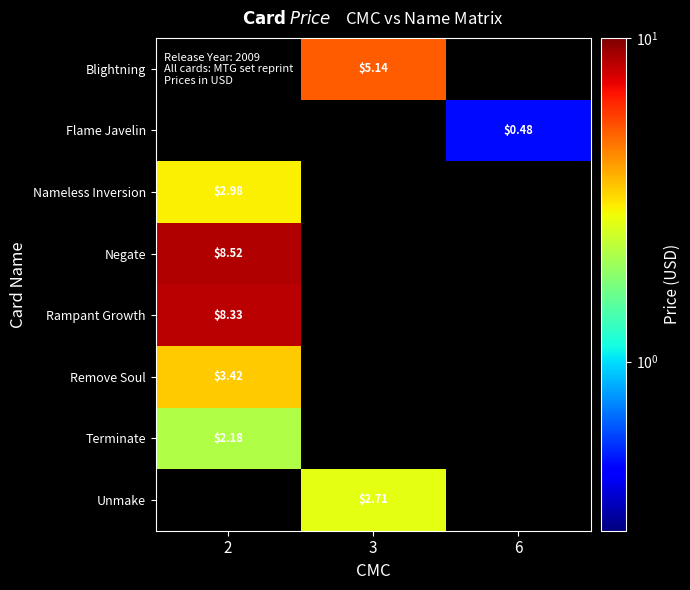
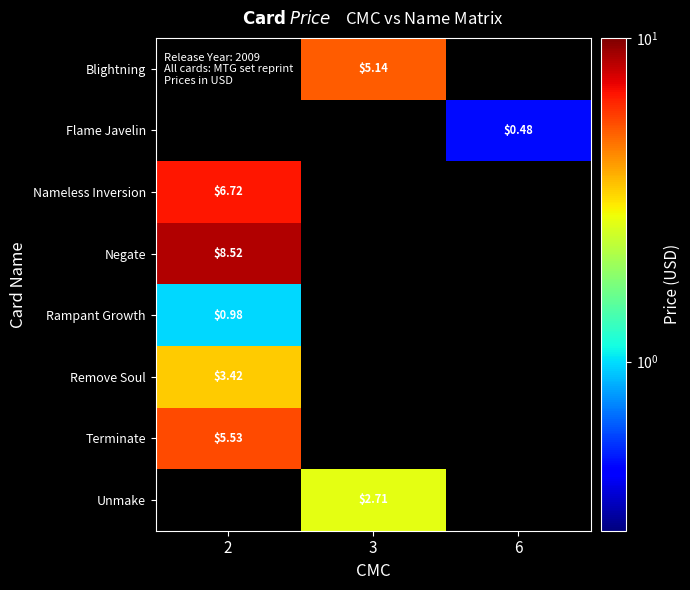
  {
    "Blightning": {
      "3": "$5.14"
    },
    "Flame Javelin": {
      "6": "$0.48"
    },
    "Nameless Inversion": {
-     "2": "$2.98"
+     "2": "$6.72"
    },
    "Negate": {
      "2": "$8.52"
    },
    "Rampant Growth": {
-     "2": "$8.33"
+     "2": "$0.98"
    },
    "Remove Soul": {
      "2": "$3.42"
    },
    "Terminate": {
-     "2": "$2.18"
+     "2": "$5.53"
    },
    "Unmake": {
      "3": "$2.71"
    }
  }
